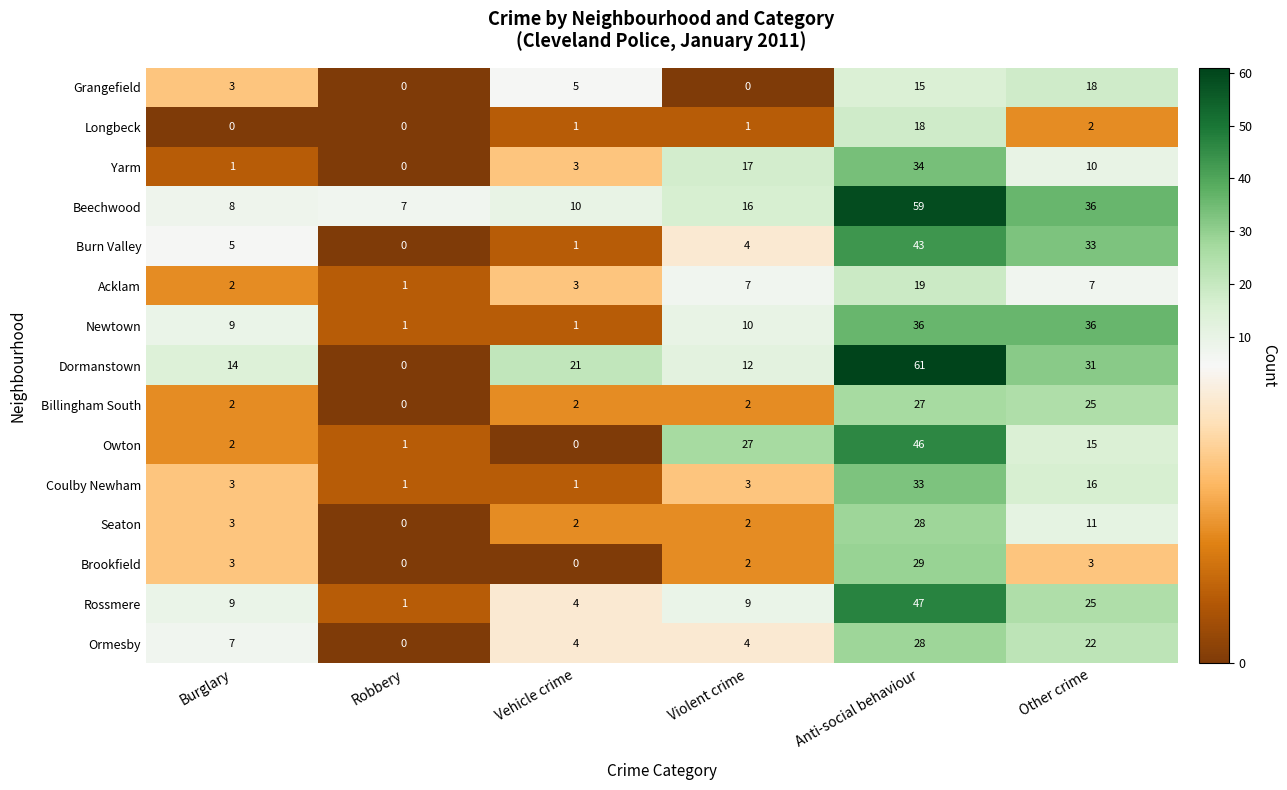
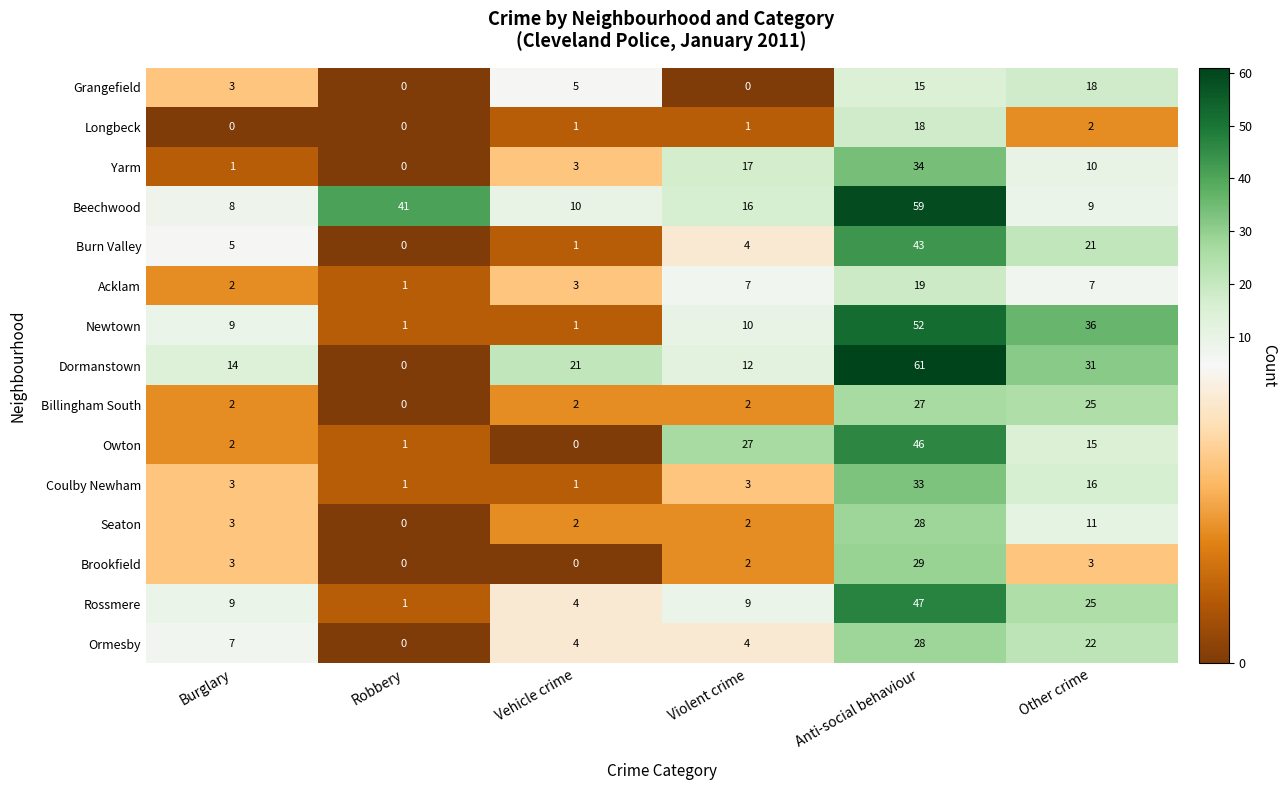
  {
    "Grangefield": {
      "Burglary": 3,
      "Robbery": 0,
      "Vehicle crime": 5,
      "Violent crime": 0,
      "Anti-social behaviour": 15,
      "Other crime": 18
    },
    "Longbeck": {
      "Burglary": 0,
      "Robbery": 0,
      "Vehicle crime": 1,
      "Violent crime": 1,
      "Anti-social behaviour": 18,
      "Other crime": 2
    },
    "Yarm": {
      "Burglary": 1,
      "Robbery": 0,
      "Vehicle crime": 3,
      "Violent crime": 17,
      "Anti-social behaviour": 34,
      "Other crime": 10
    },
    "Beechwood": {
      "Burglary": 8,
-     "Robbery": 7,
+     "Robbery": 41,
      "Vehicle crime": 10,
      "Violent crime": 16,
      "Anti-social behaviour": 59,
-     "Other crime": 36
+     "Other crime": 9
    },
    "Burn Valley": {
      "Burglary": 5,
      "Robbery": 0,
      "Vehicle crime": 1,
      "Violent crime": 4,
      "Anti-social behaviour": 43,
-     "Other crime": 33
+     "Other crime": 21
    },
    "Acklam": {
      "Burglary": 2,
      "Robbery": 1,
      "Vehicle crime": 3,
      "Violent crime": 7,
      "Anti-social behaviour": 19,
      "Other crime": 7
    },
    "Newtown": {
      "Burglary": 9,
      "Robbery": 1,
      "Vehicle crime": 1,
      "Violent crime": 10,
-     "Anti-social behaviour": 36,
+     "Anti-social behaviour": 52,
      "Other crime": 36
    },
    "Dormanstown": {
      "Burglary": 14,
      "Robbery": 0,
      "Vehicle crime": 21,
      "Violent crime": 12,
      "Anti-social behaviour": 61,
      "Other crime": 31
    },
    "Billingham South": {
      "Burglary": 2,
      "Robbery": 0,
      "Vehicle crime": 2,
      "Violent crime": 2,
      "Anti-social behaviour": 27,
      "Other crime": 25
    },
    "Owton": {
      "Burglary": 2,
      "Robbery": 1,
      "Vehicle crime": 0,
      "Violent crime": 27,
      "Anti-social behaviour": 46,
      "Other crime": 15
    },
    "Coulby Newham": {
      "Burglary": 3,
      "Robbery": 1,
      "Vehicle crime": 1,
      "Violent crime": 3,
      "Anti-social behaviour": 33,
      "Other crime": 16
    },
    "Seaton": {
      "Burglary": 3,
      "Robbery": 0,
      "Vehicle crime": 2,
      "Violent crime": 2,
      "Anti-social behaviour": 28,
      "Other crime": 11
    },
    "Brookfield": {
      "Burglary": 3,
      "Robbery": 0,
      "Vehicle crime": 0,
      "Violent crime": 2,
      "Anti-social behaviour": 29,
      "Other crime": 3
    },
    "Rossmere": {
      "Burglary": 9,
      "Robbery": 1,
      "Vehicle crime": 4,
      "Violent crime": 9,
      "Anti-social behaviour": 47,
      "Other crime": 25
    },
    "Ormesby": {
      "Burglary": 7,
      "Robbery": 0,
      "Vehicle crime": 4,
      "Violent crime": 4,
      "Anti-social behaviour": 28,
      "Other crime": 22
    }
  }
